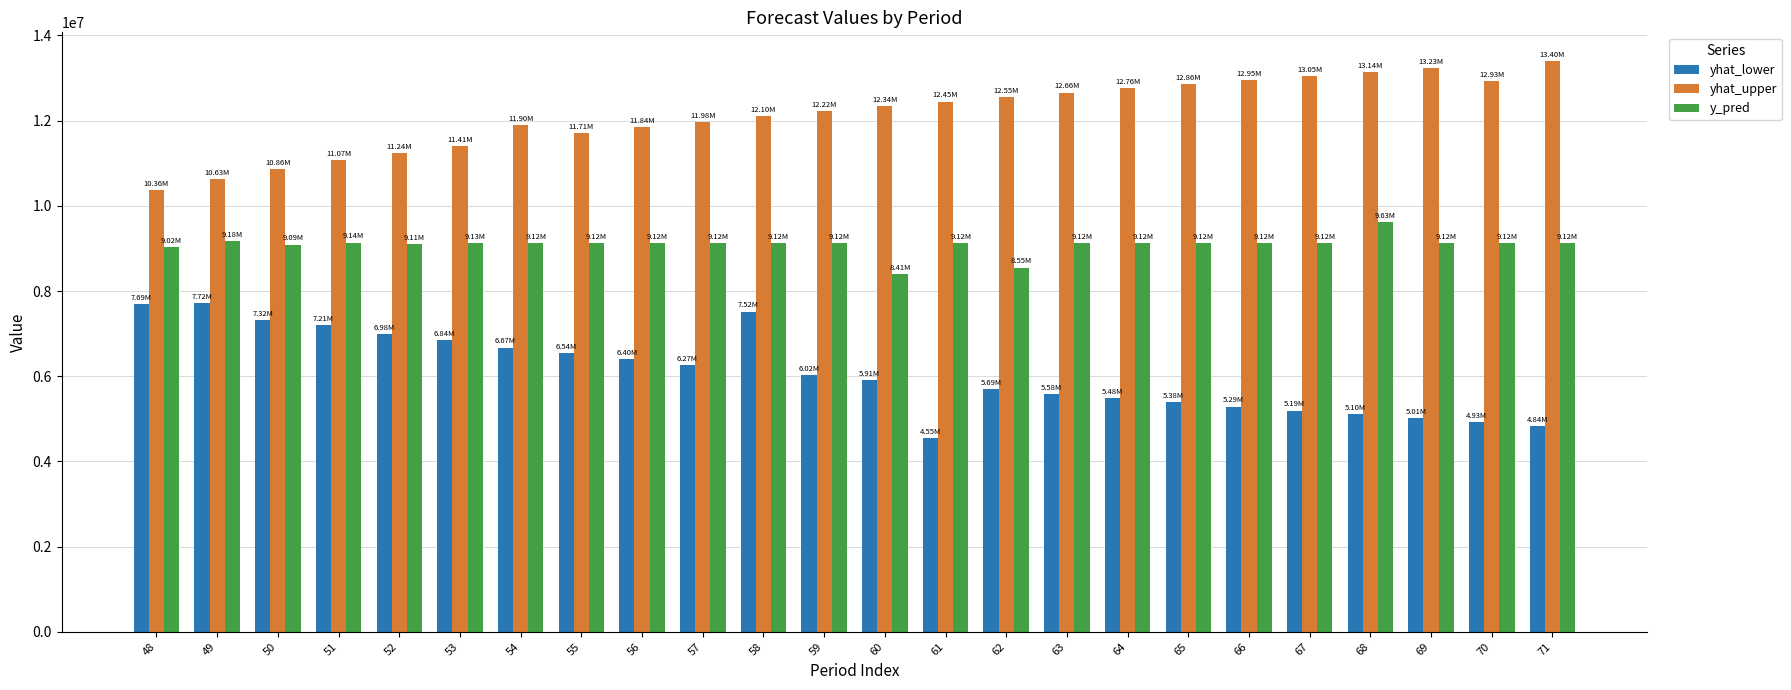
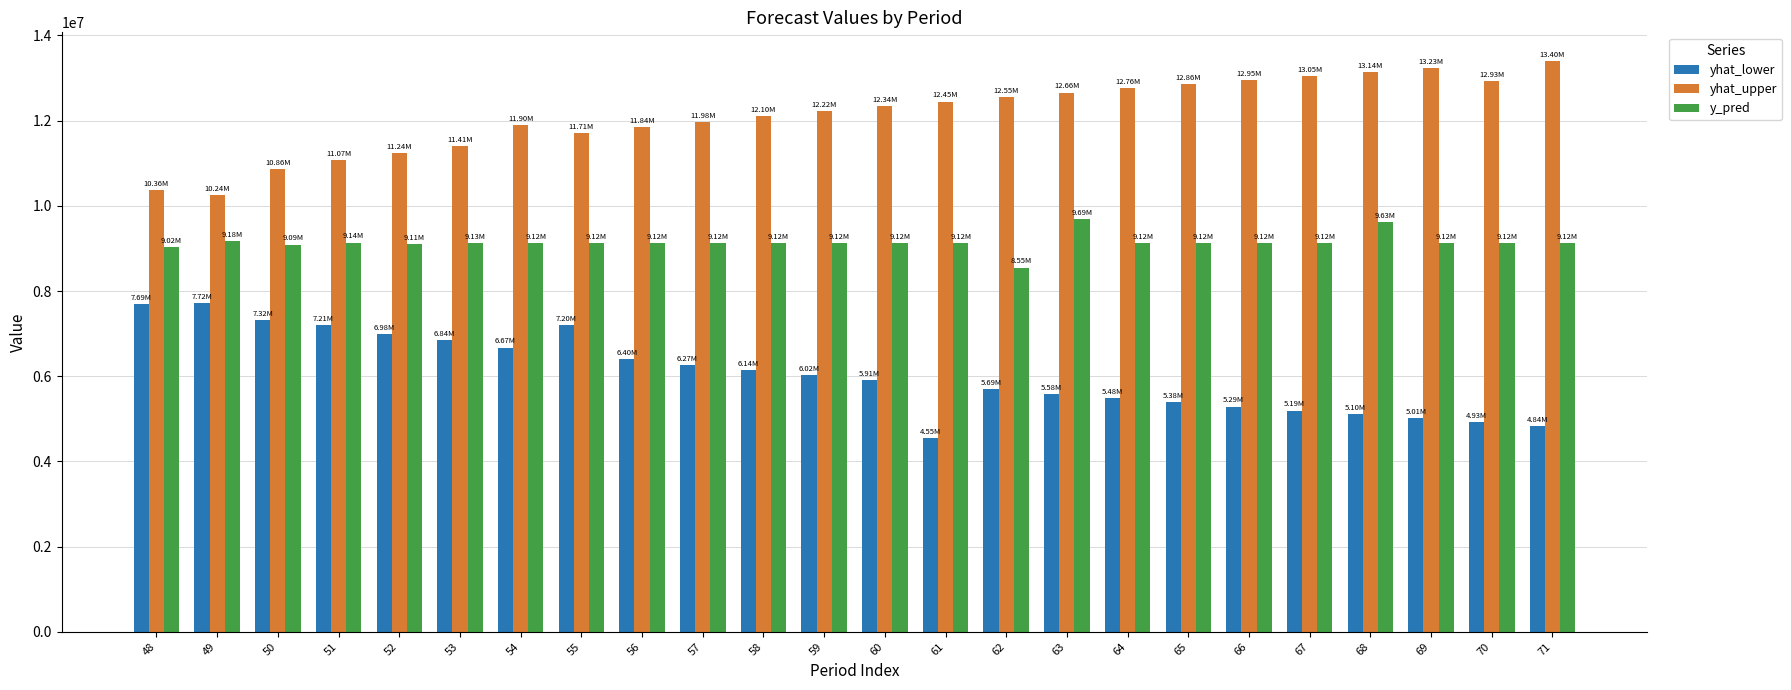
  {
    "yhat_lower": {
      "48": "7.69M",
      "49": "7.72M",
      "50": "7.32M",
      "51": "7.21M",
      "52": "6.98M",
      "53": "6.84M",
      "54": "6.67M",
-     "55": "6.54M",
+     "55": "7.20M",
      "56": "6.40M",
      "57": "6.27M",
-     "58": "7.52M",
+     "58": "6.14M",
      "59": "6.02M",
      "60": "5.91M",
      "61": "4.55M",
      "62": "5.69M",
      "63": "5.58M",
      "64": "5.48M",
      "65": "5.38M",
      "66": "5.29M",
      "67": "5.19M",
      "68": "5.10M",
      "69": "5.01M",
      "70": "4.93M",
      "71": "4.84M"
    },
    "yhat_upper": {
      "48": "10.36M",
-     "49": "10.63M",
+     "49": "10.24M",
      "50": "10.86M",
      "51": "11.07M",
      "52": "11.24M",
      "53": "11.41M",
      "54": "11.90M",
      "55": "11.71M",
      "56": "11.84M",
      "57": "11.98M",
      "58": "12.10M",
      "59": "12.22M",
      "60": "12.34M",
      "61": "12.45M",
      "62": "12.55M",
      "63": "12.66M",
      "64": "12.76M",
      "65": "12.86M",
      "66": "12.95M",
      "67": "13.05M",
      "68": "13.14M",
      "69": "13.23M",
      "70": "12.93M",
      "71": "13.40M"
    },
    "y_pred": {
      "48": "9.02M",
      "49": "9.18M",
      "50": "9.09M",
      "51": "9.14M",
      "52": "9.11M",
      "53": "9.13M",
      "54": "9.12M",
      "55": "9.12M",
      "56": "9.12M",
      "57": "9.12M",
      "58": "9.12M",
      "59": "9.12M",
-     "60": "8.41M",
+     "60": "9.12M",
      "61": "9.12M",
      "62": "8.55M",
-     "63": "9.12M",
+     "63": "9.69M",
      "64": "9.12M",
      "65": "9.12M",
      "66": "9.12M",
      "67": "9.12M",
      "68": "9.63M",
      "69": "9.12M",
      "70": "9.12M",
      "71": "9.12M"
    }
  }
